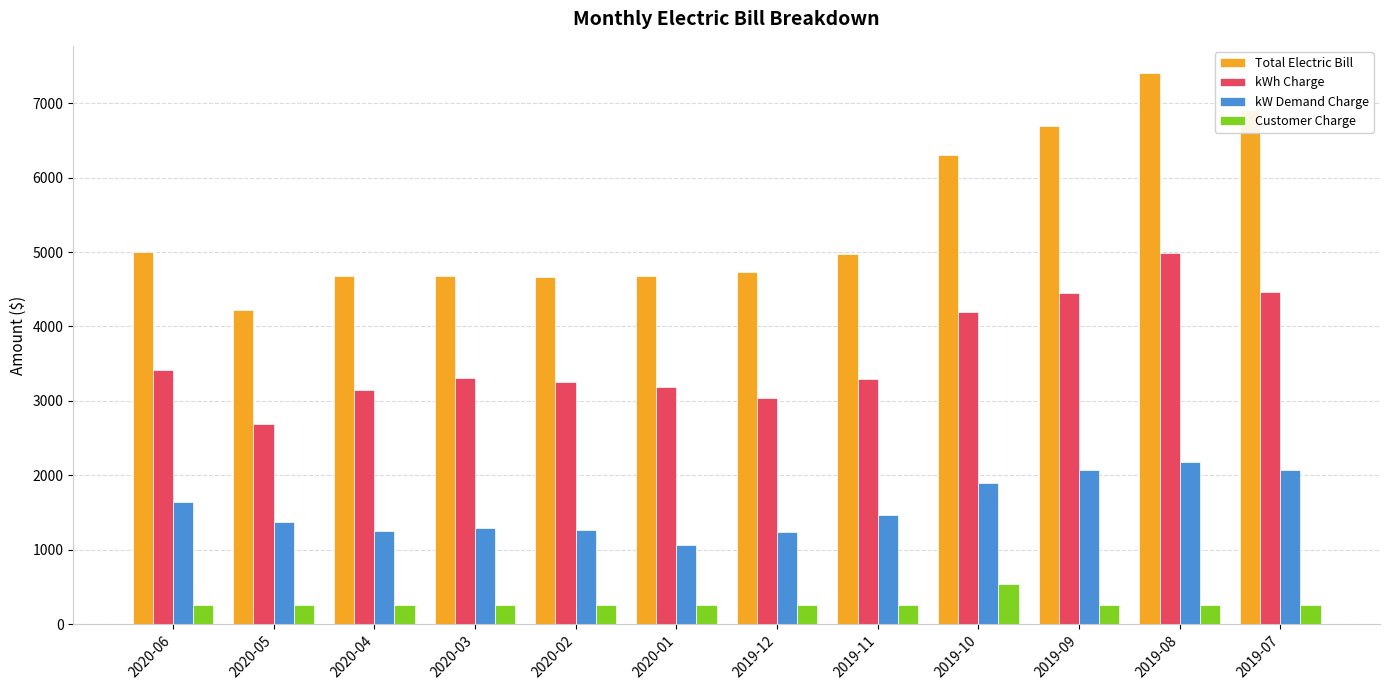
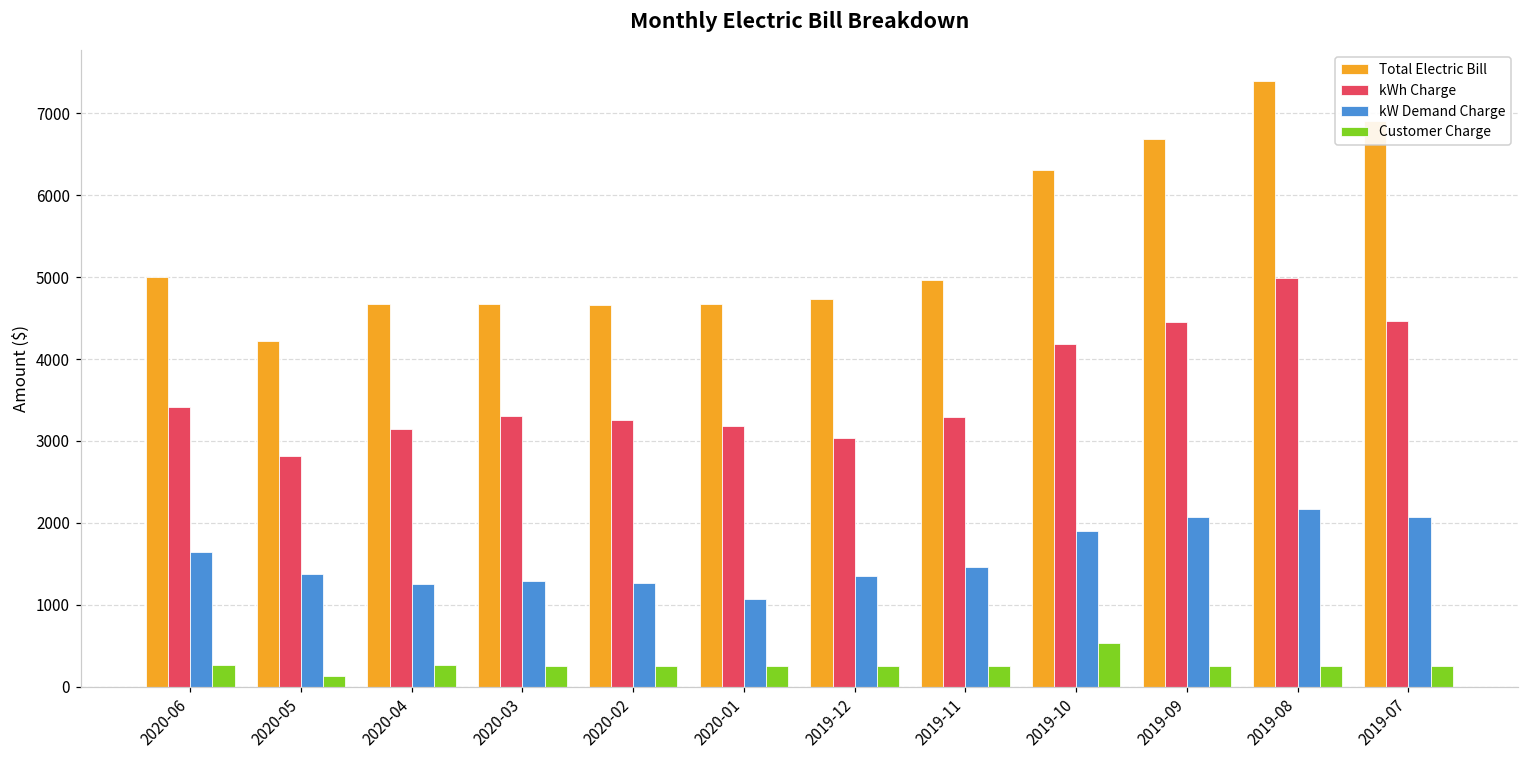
  {
    "Total Electric Bill": {
      "2020-06": 5000,
      "2020-05": 4200,
      "2020-04": 4700,
      "2020-03": 4700,
      "2020-02": 4700,
      "2020-01": 4700,
      "2019-12": 4700,
      "2019-11": 5000,
      "2019-10": 6300,
      "2019-09": 6700,
      "2019-08": 7400
    },
    "kWh Charge": {
      "2020-06": 3400,
-     "2020-05": 2700,
+     "2020-05": 2800,
      "2020-04": 3100,
      "2020-03": 3300,
      "2020-02": 3300,
      "2020-01": 3200,
      "2019-12": 3000,
      "2019-11": 3300,
      "2019-10": 4200,
      "2019-09": 4400,
      "2019-08": 5000,
      "2019-07": 4500
    },
    "kW Demand Charge": {
      "2020-06": 1600,
      "2020-05": 1400,
      "2020-04": 1300,
      "2020-03": 1300,
      "2020-02": 1300,
      "2020-01": 1100,
-     "2019-12": 1200,
+     "2019-12": 1400,
      "2019-11": 1500,
      "2019-10": 1900,
      "2019-09": 2100,
      "2019-08": 2200,
      "2019-07": 2100
    },
    "Customer Charge": {
      "2020-06": 300,
-     "2020-05": 300,
+     "2020-05": 100,
      "2020-04": 300,
      "2020-03": 300,
      "2020-02": 300,
      "2020-01": 300,
      "2019-12": 300,
      "2019-11": 300,
      "2019-10": 500,
      "2019-09": 300,
      "2019-08": 300,
      "2019-07": 300
    }
  }
